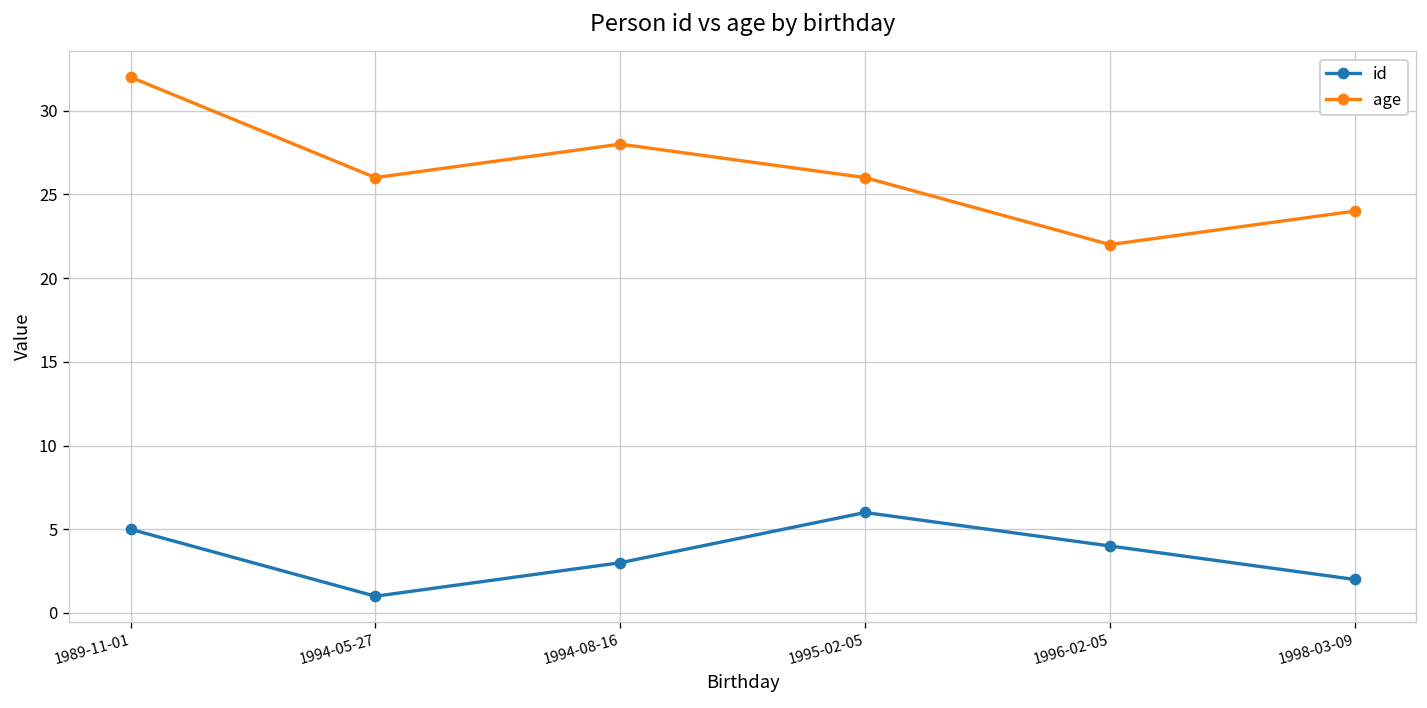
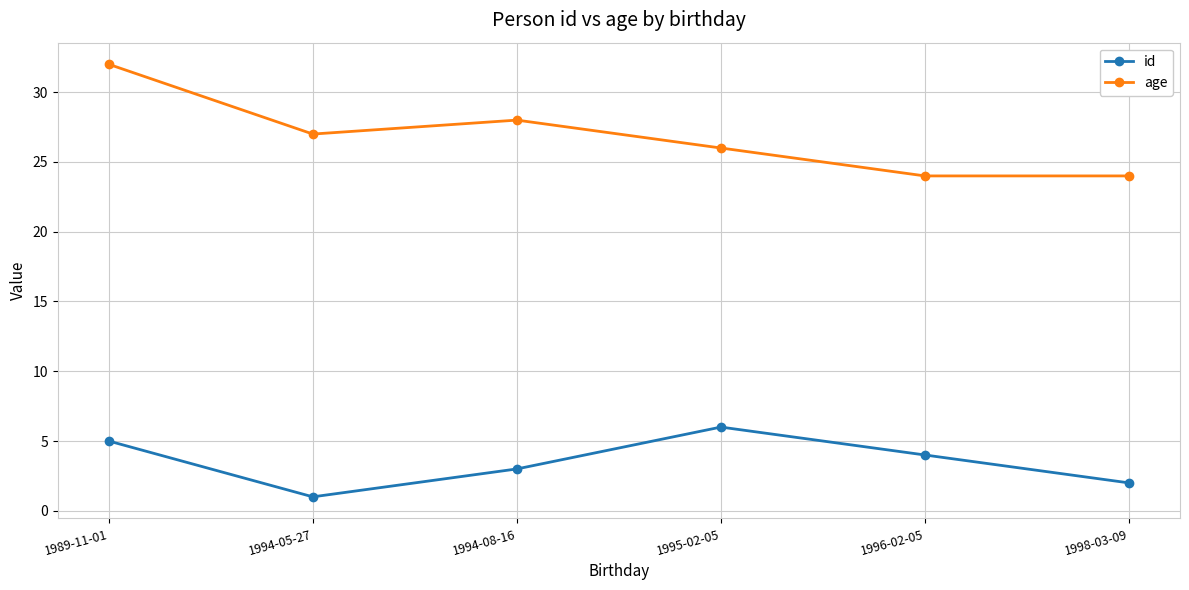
  {
    "id": {
      "1989-11-01": 5,
      "1994-05-27": 1,
      "1994-08-16": 3,
      "1995-02-05": 6,
      "1996-02-05": 4,
      "1998-03-09": 2
    },
    "age": {
      "1989-11-01": 32,
-     "1994-05-27": 26,
+     "1994-05-27": 27,
      "1994-08-16": 28,
      "1995-02-05": 26,
-     "1996-02-05": 22,
+     "1996-02-05": 24,
      "1998-03-09": 24
    }
  }
